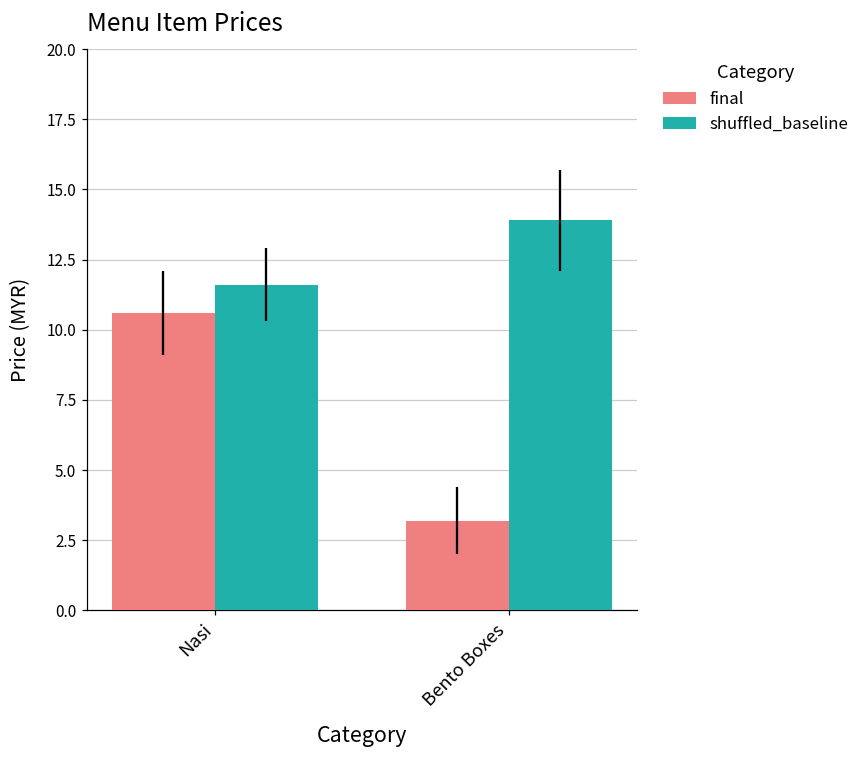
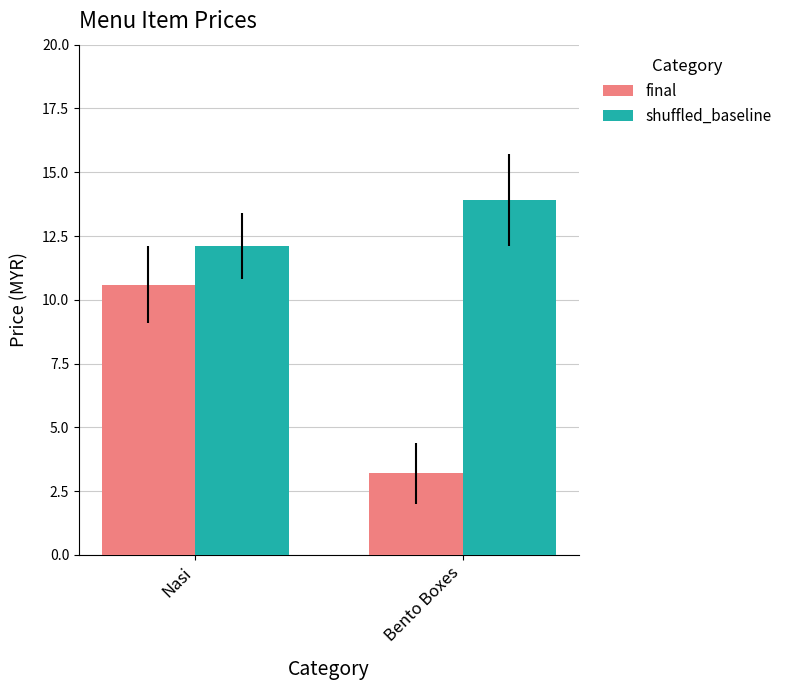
  {
    "final": {
      "Nasi": 10.6,
      "Bento Boxes": 3.2
    },
    "shuffled_baseline": {
-     "Nasi": 11.6,
+     "Nasi": 12.1,
      "Bento Boxes": 13.9
    }
  }
